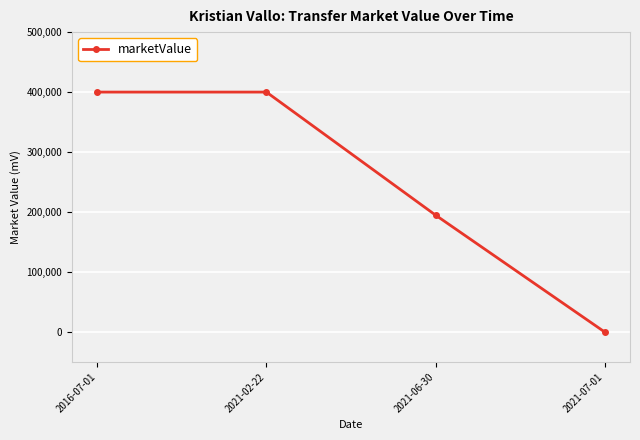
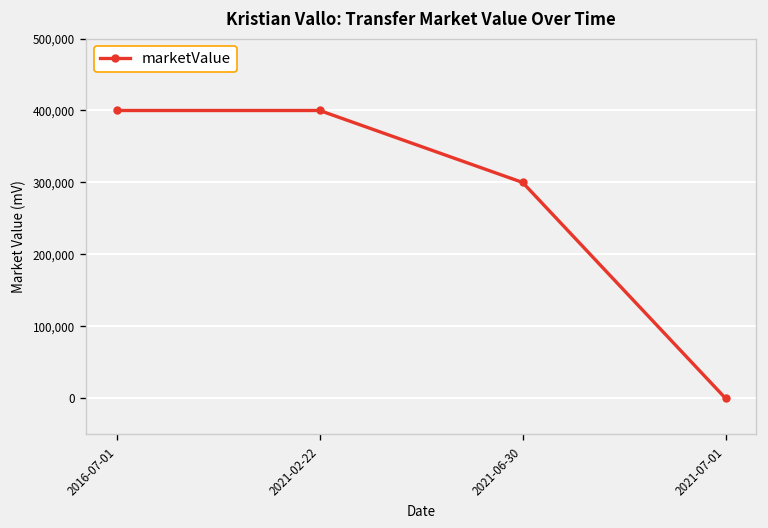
  {
    "2016-07-01": "400,000",
    "2021-02-22": "400,000",
-   "2021-06-30": "190,000",
+   "2021-06-30": "300,000",
    "2021-07-01": "0"
  }
